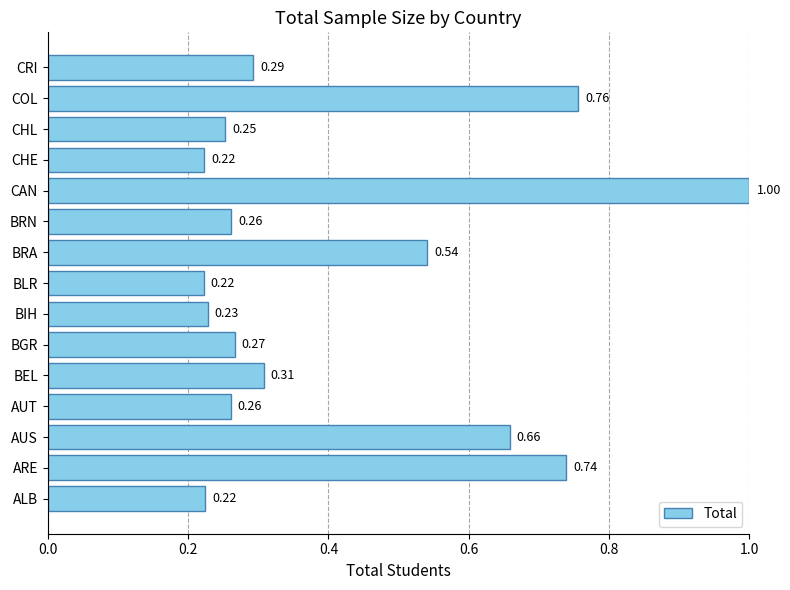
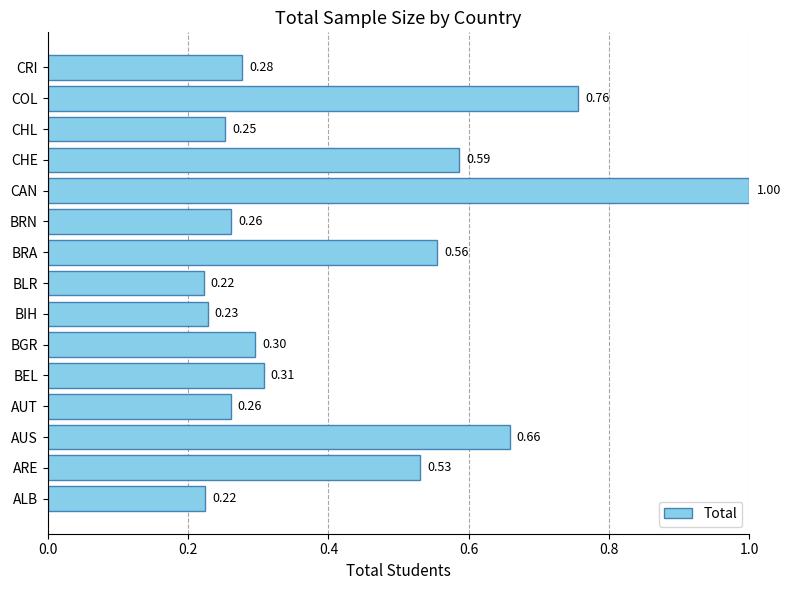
  {
-   "CRI": 0.29,
+   "CRI": 0.28,
    "COL": 0.76,
    "CHL": 0.25,
-   "CHE": 0.22,
+   "CHE": 0.59,
    "CAN": 1.00,
    "BRN": 0.26,
-   "BRA": 0.54,
+   "BRA": 0.56,
    "BLR": 0.22,
    "BIH": 0.23,
-   "BGR": 0.27,
+   "BGR": 0.30,
    "BEL": 0.31,
    "AUT": 0.26,
    "AUS": 0.66,
-   "ARE": 0.74,
+   "ARE": 0.53,
    "ALB": 0.22
  }
